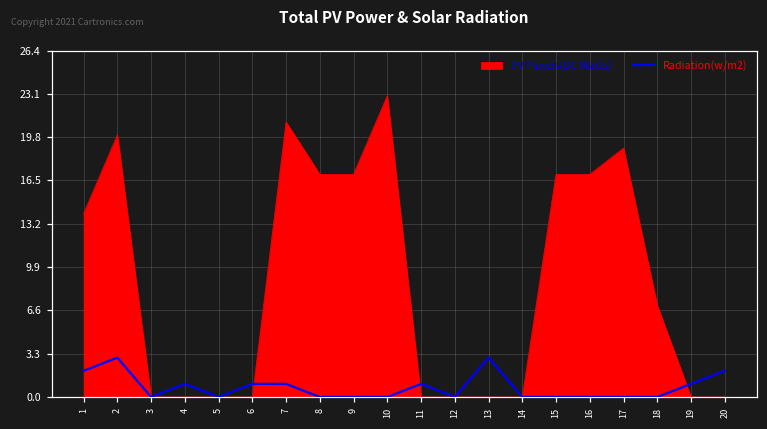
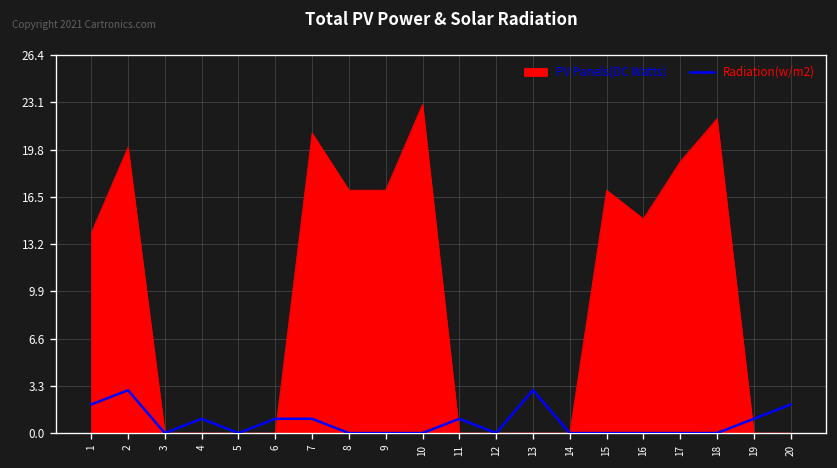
  {
    "PV Panels(DC Watts)": {
      "1": 14,
      "2": 20,
      "4": 0,
      "6": 0,
      "7": 21,
      "8": 17,
      "9": 17,
      "10": 23,
      "11": 0,
      "13": 0,
      "15": 17,
-     "16": 17,
+     "16": 15,
      "17": 19,
-     "18": 7,
+     "18": 22,
      "19": 0,
      "20": 0
    },
    "Radiation(w/m2)": {
      "1": 2,
      "2": 3,
      "4": 1,
      "6": 1,
      "7": 1,
      "8": 0,
      "9": 0,
      "10": 0,
      "11": 1,
      "13": 3,
      "15": 0,
      "16": 0,
      "17": 0,
      "18": 0,
      "19": 1,
      "20": 2
    }
  }
